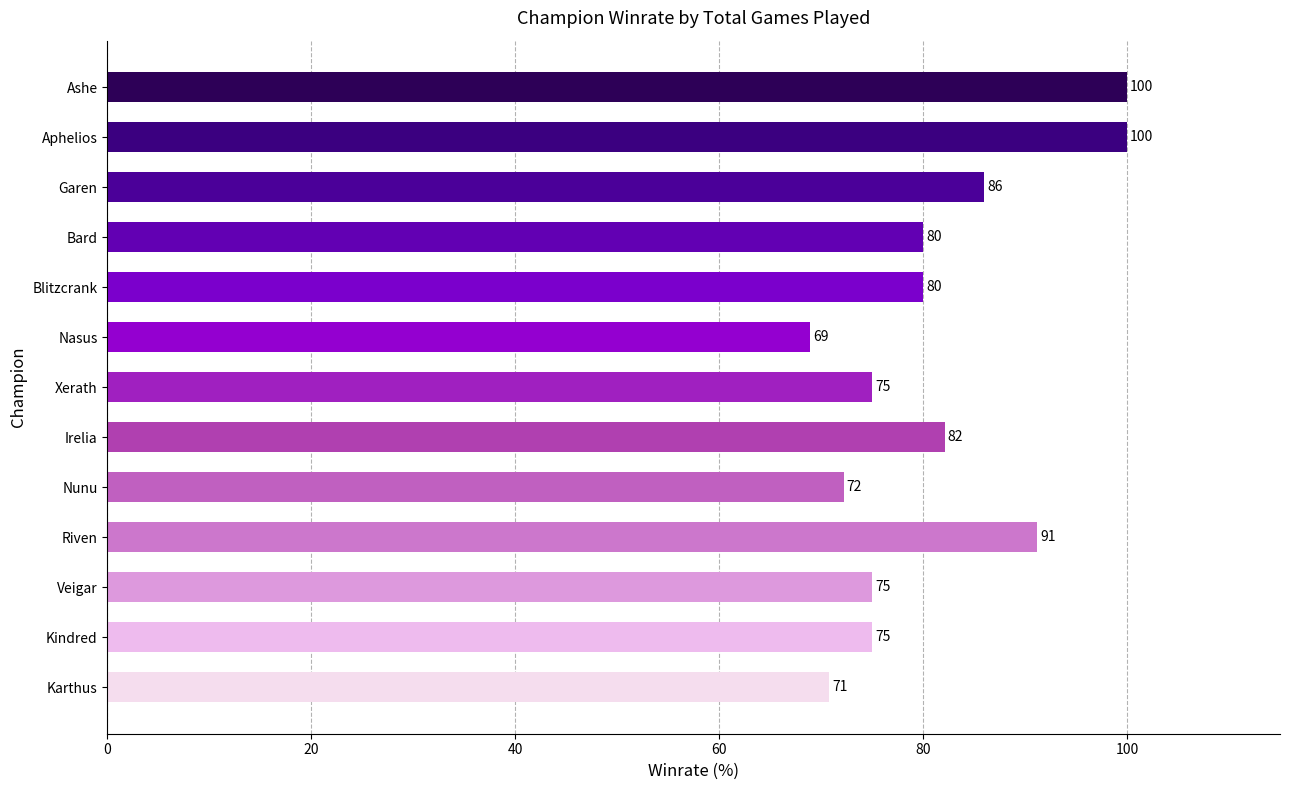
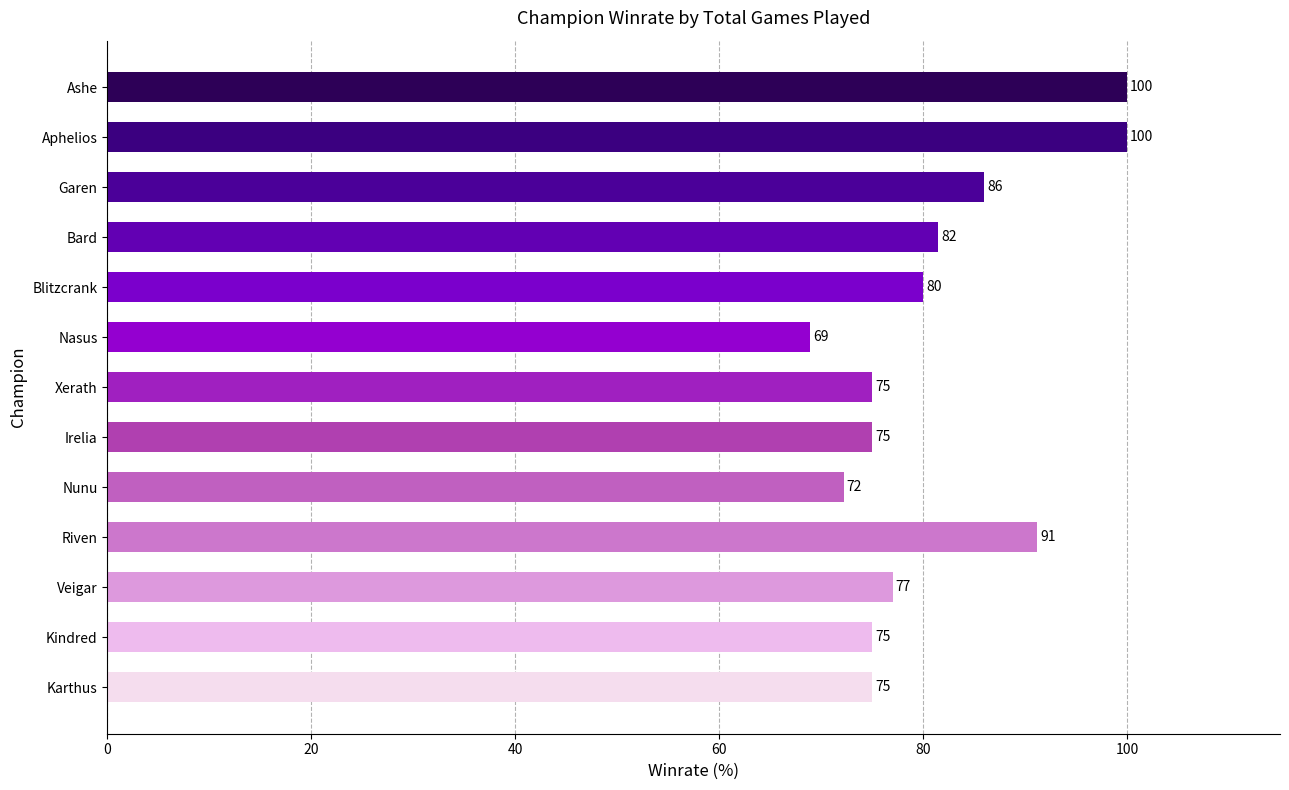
  {
    "Ashe": 100,
    "Aphelios": 100,
    "Garen": 86,
-   "Bard": 80,
+   "Bard": 82,
    "Blitzcrank": 80,
    "Nasus": 69,
    "Xerath": 75,
-   "Irelia": 82,
+   "Irelia": 75,
    "Nunu": 72,
    "Riven": 91,
-   "Veigar": 75,
+   "Veigar": 77,
    "Kindred": 75,
-   "Karthus": 71
+   "Karthus": 75
  }
